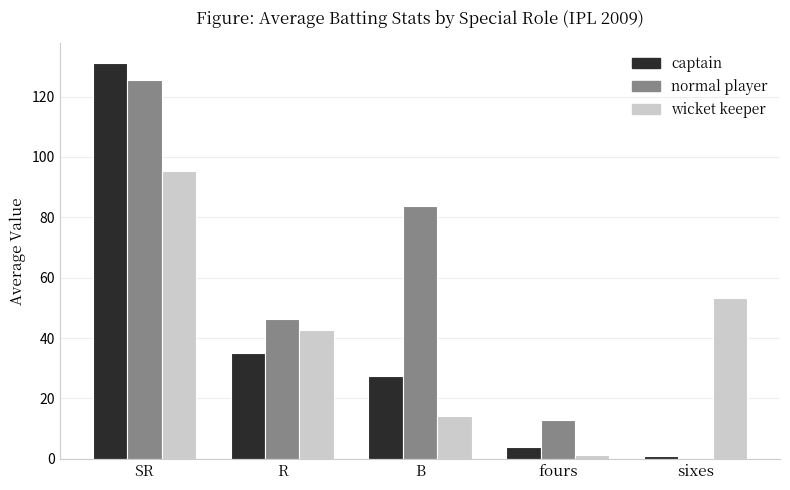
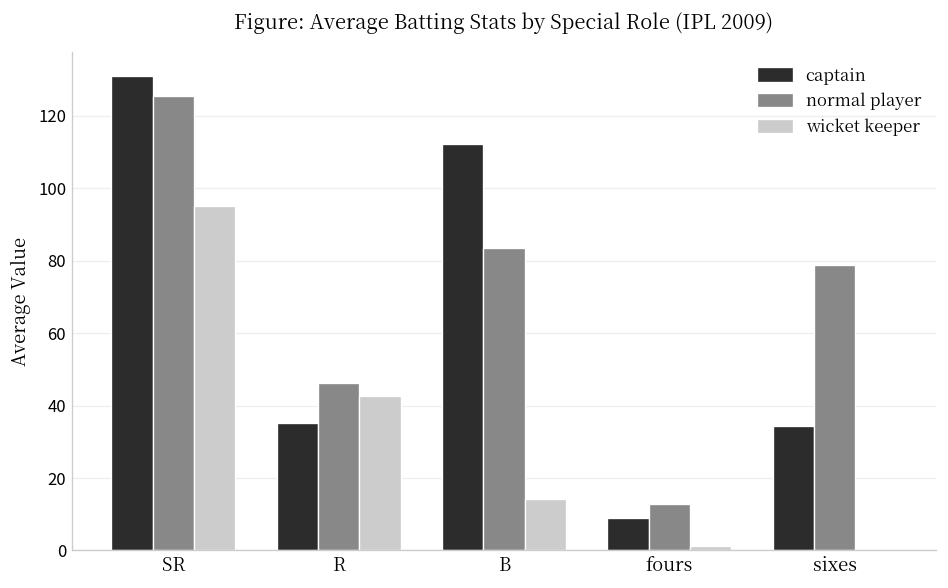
  {
    "captain": {
      "SR": 131,
      "R": 35,
-     "B": 27,
-     "fours": 4,
-     "sixes": 1
+     "B": 112,
+     "fours": 9,
+     "sixes": 34
    },
    "normal player": {
      "SR": 126,
      "R": 46,
      "B": 84,
      "fours": 13,
-     "sixes": 0
+     "sixes": 79
    },
    "wicket keeper": {
      "SR": 95,
      "R": 43,
      "B": 14,
      "fours": 1,
-     "sixes": 53
+     "sixes": 0
    }
  }
